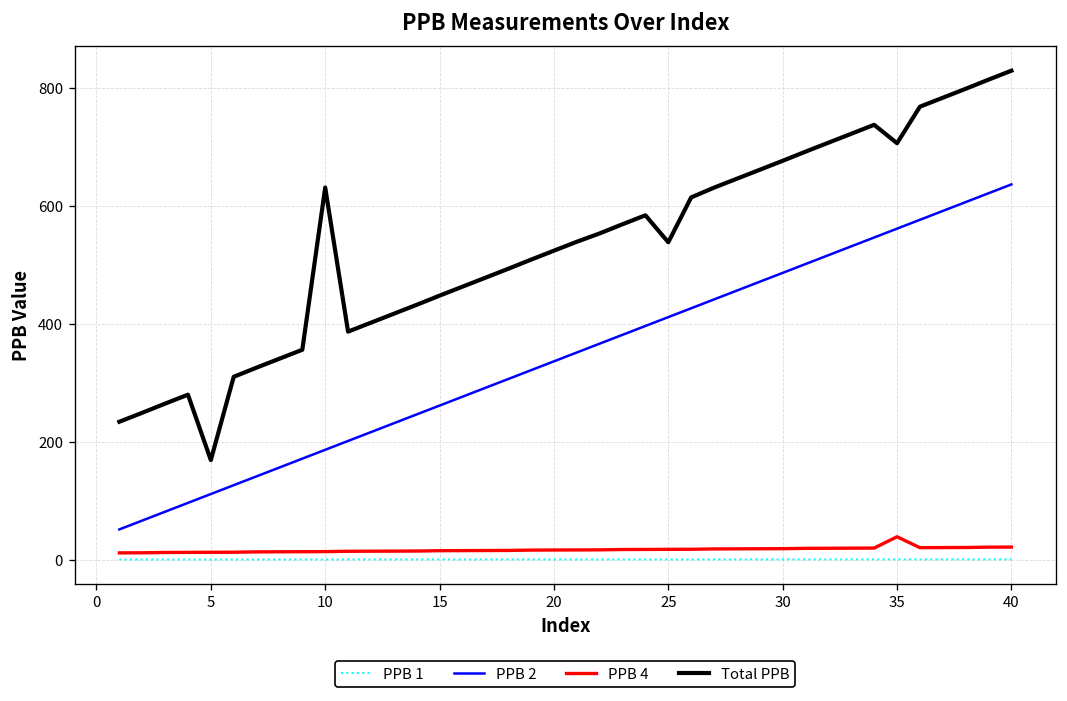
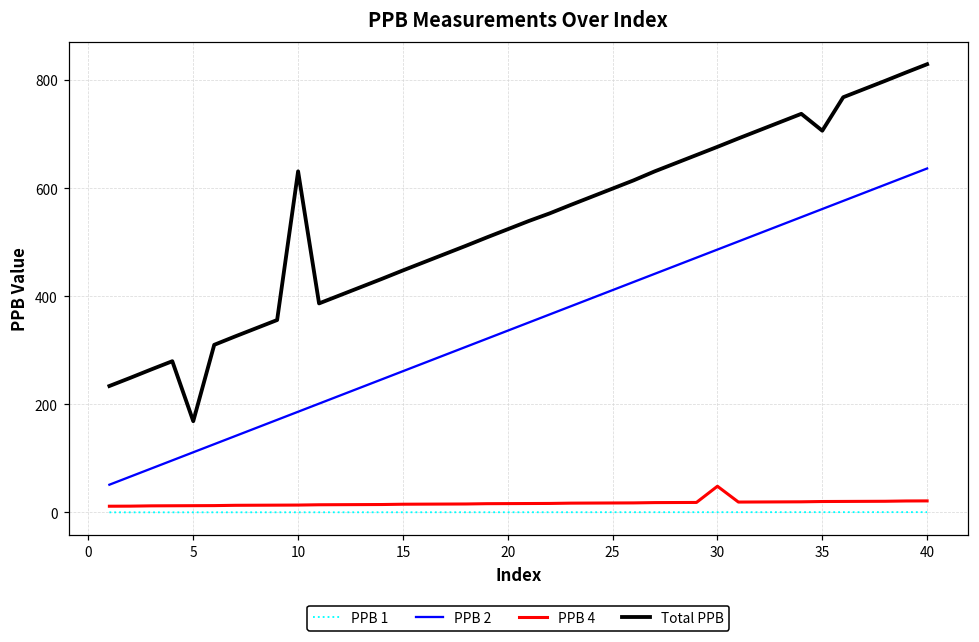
  {
    "PPB 1": {
      "5": 0,
      "10": 0,
      "15": 0,
      "20": 0,
      "25": 0,
      "30": 0,
      "35": 0,
      "40": 0
    },
    "PPB 2": {
      "5": 110,
      "10": 190,
      "15": 260,
      "20": 340,
      "25": 410,
      "30": 490,
      "35": 560,
      "40": 640
    },
    "PPB 4": {
      "5": 10,
      "10": 10,
      "15": 20,
      "20": 20,
      "25": 20,
-     "30": 20,
-     "35": 40,
+     "30": 50,
+     "35": 20,
      "40": 20
    },
    "Total PPB": {
      "5": 170,
      "10": 630,
      "15": 450,
      "20": 520,
-     "25": 540,
+     "25": 600,
      "30": 680,
      "35": 710,
      "40": 830
    }
  }
